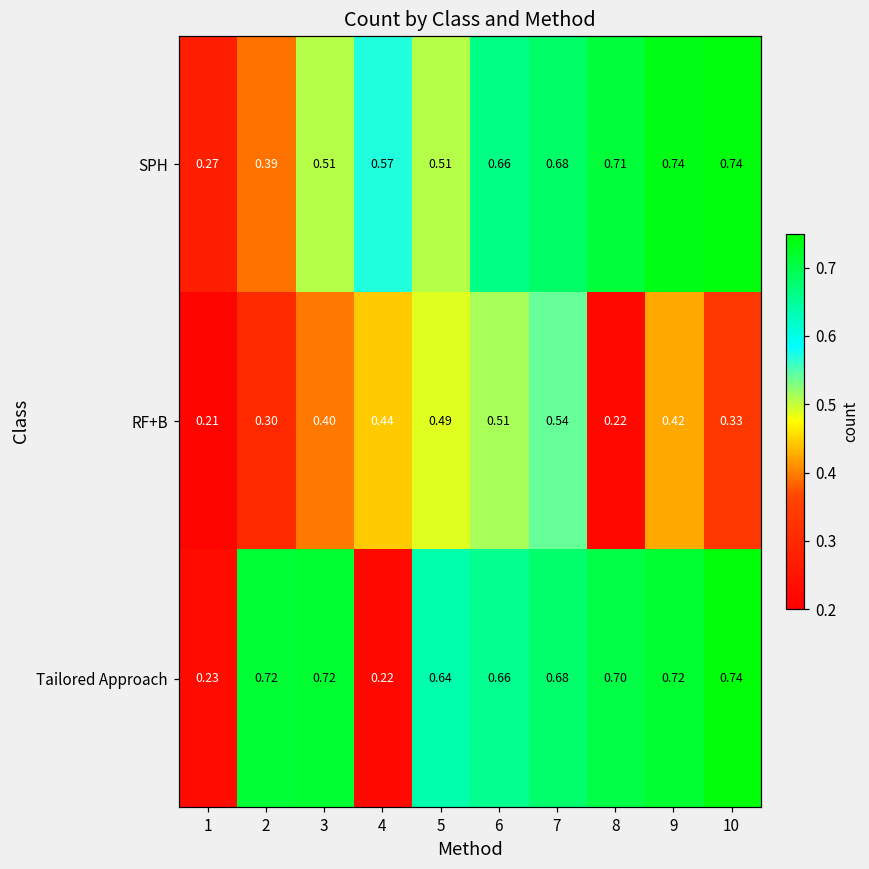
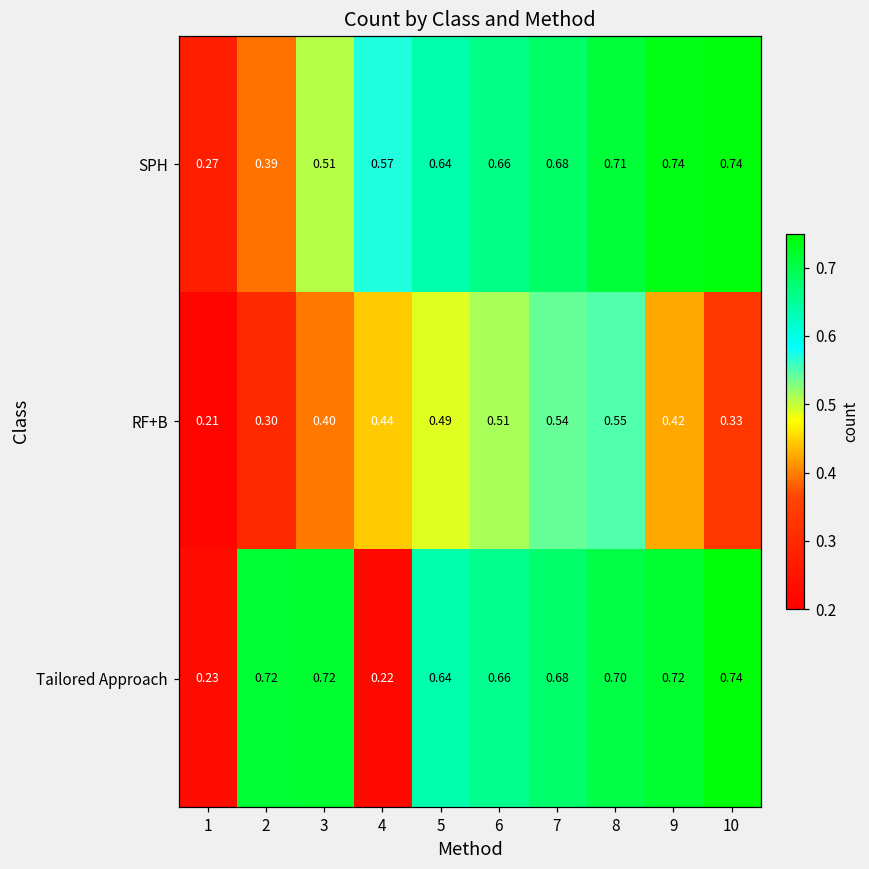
  {
    "SPH": {
      "1": 0.27,
      "2": 0.39,
      "3": 0.51,
      "4": 0.57,
-     "5": 0.51,
+     "5": 0.64,
      "6": 0.66,
      "7": 0.68,
      "8": 0.71,
      "9": 0.74,
      "10": 0.74
    },
    "RF+B": {
      "1": 0.21,
      "2": 0.30,
      "3": 0.40,
      "4": 0.44,
      "5": 0.49,
      "6": 0.51,
      "7": 0.54,
-     "8": 0.22,
+     "8": 0.55,
      "9": 0.42,
      "10": 0.33
    },
    "Tailored Approach": {
      "1": 0.23,
      "2": 0.72,
      "3": 0.72,
      "4": 0.22,
      "5": 0.64,
      "6": 0.66,
      "7": 0.68,
      "8": 0.70,
      "9": 0.72,
      "10": 0.74
    }
  }
